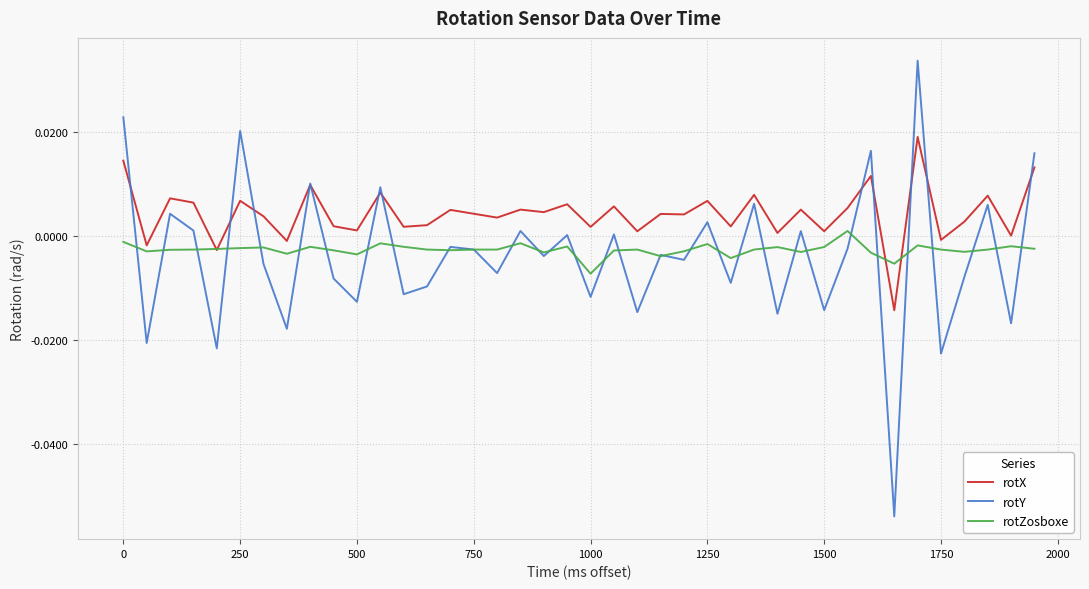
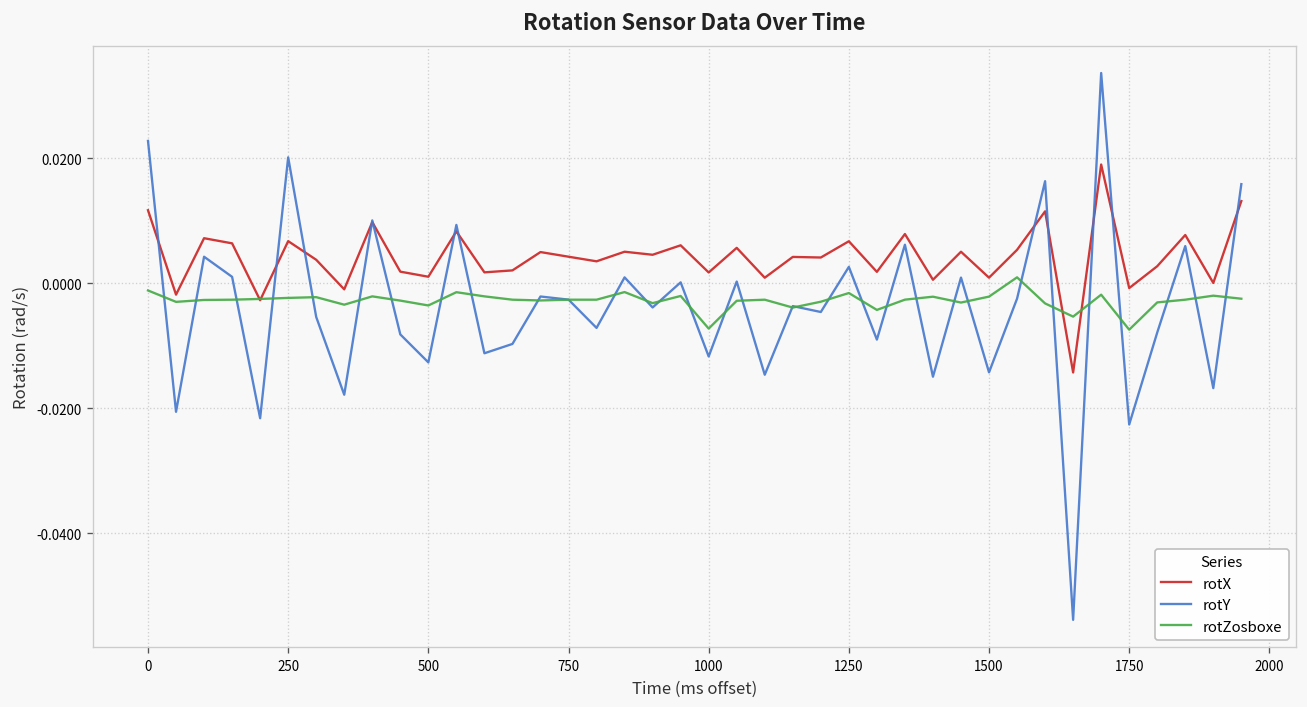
  {
    "rotX": {
-     "0": 0.014,
+     "0": 0.012,
      "250": 0.007,
      "500": 0.001,
      "750": 0.004,
      "1000": 0.002,
      "1250": 0.007,
      "1500": 0.001,
      "1750": -0.001
    },
    "rotY": {
      "0": 0.023,
      "250": 0.020,
      "500": -0.013,
      "1000": -0.012,
      "1250": 0.003,
      "1500": -0.014,
      "1750": -0.023
    },
    "rotZosboxe": {
      "0": -0.001,
      "250": -0.002,
      "500": -0.004,
      "1000": -0.007,
      "1250": -0.002,
      "1500": -0.002,
-     "1750": -0.003
+     "1750": -0.007
    }
  }
